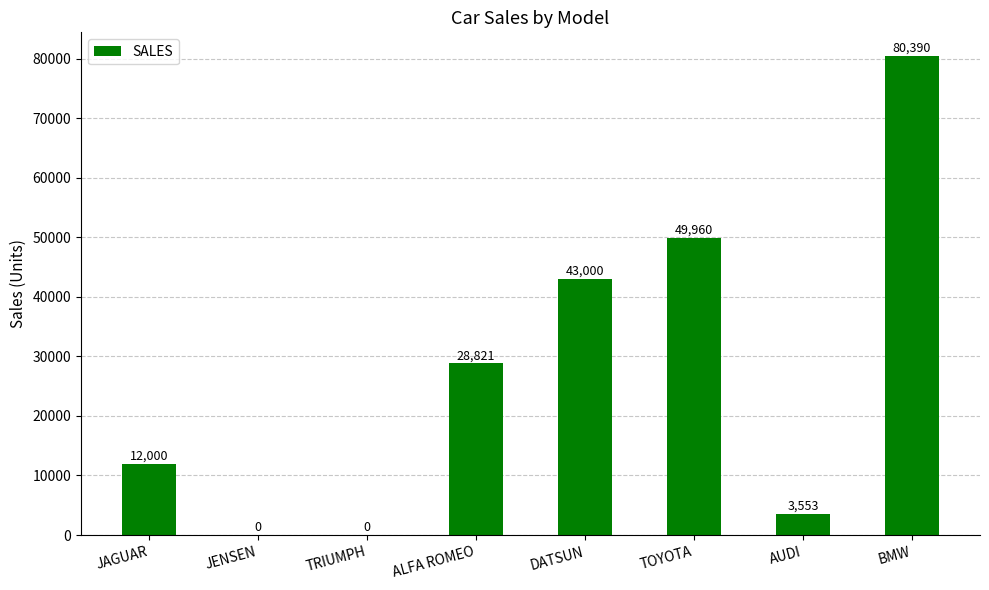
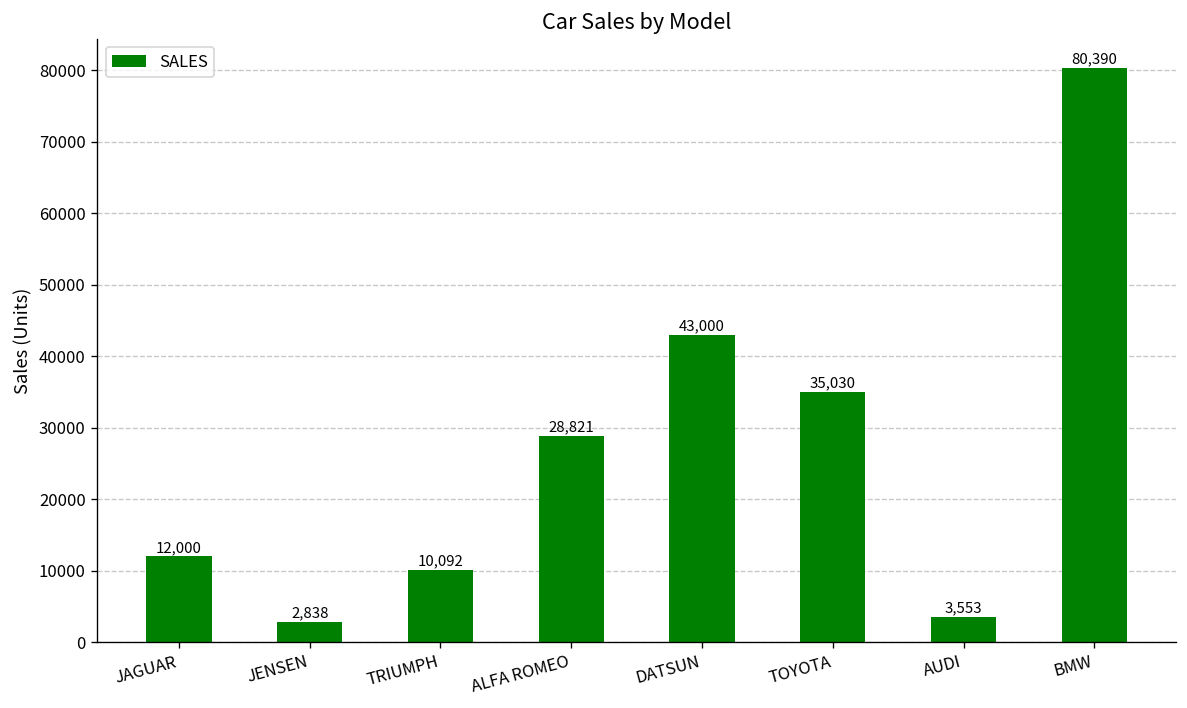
  {
    "JAGUAR": "12,000",
-   "JENSEN": "0",
-   "TRIUMPH": "0",
+   "JENSEN": "2,838",
+   "TRIUMPH": "10,092",
    "ALFA ROMEO": "28,821",
    "DATSUN": "43,000",
-   "TOYOTA": "49,960",
+   "TOYOTA": "35,030",
    "AUDI": "3,553",
    "BMW": "80,390"
  }
